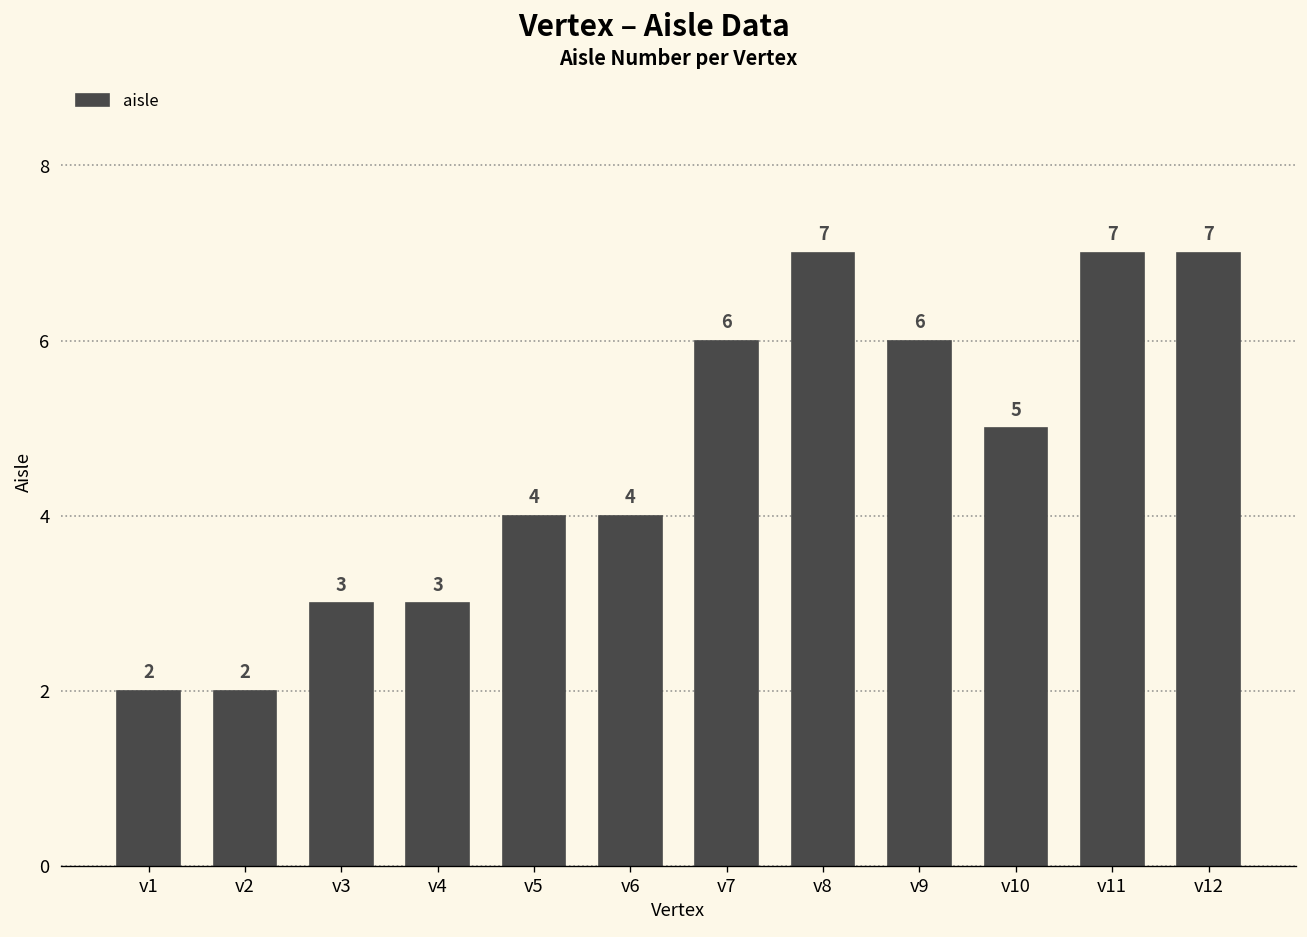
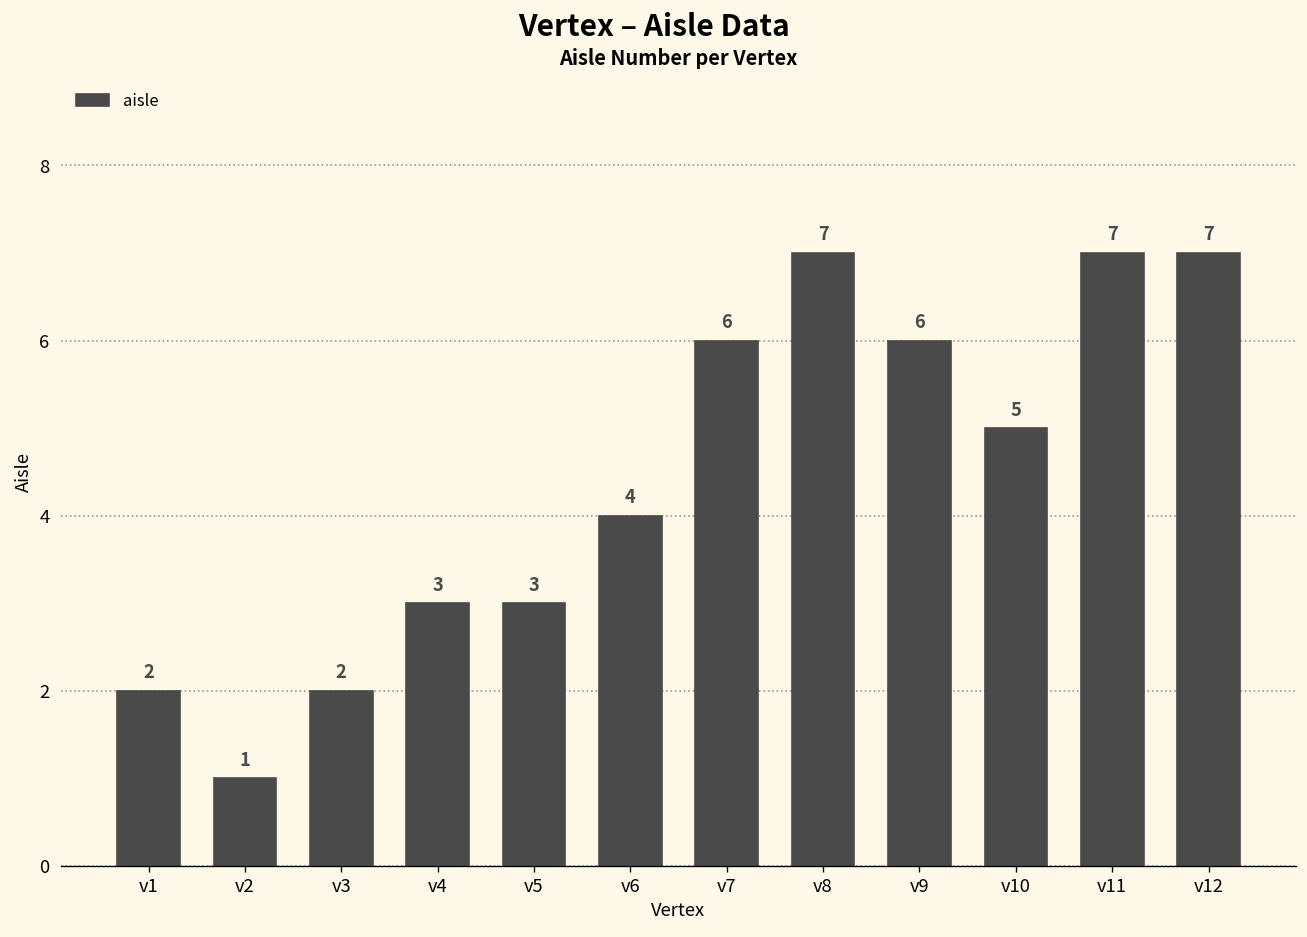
  {
    "v1": 2,
-   "v2": 2,
-   "v3": 3,
+   "v2": 1,
+   "v3": 2,
    "v4": 3,
-   "v5": 4,
+   "v5": 3,
    "v6": 4,
    "v7": 6,
    "v8": 7,
    "v9": 6,
    "v10": 5,
    "v11": 7,
    "v12": 7
  }
